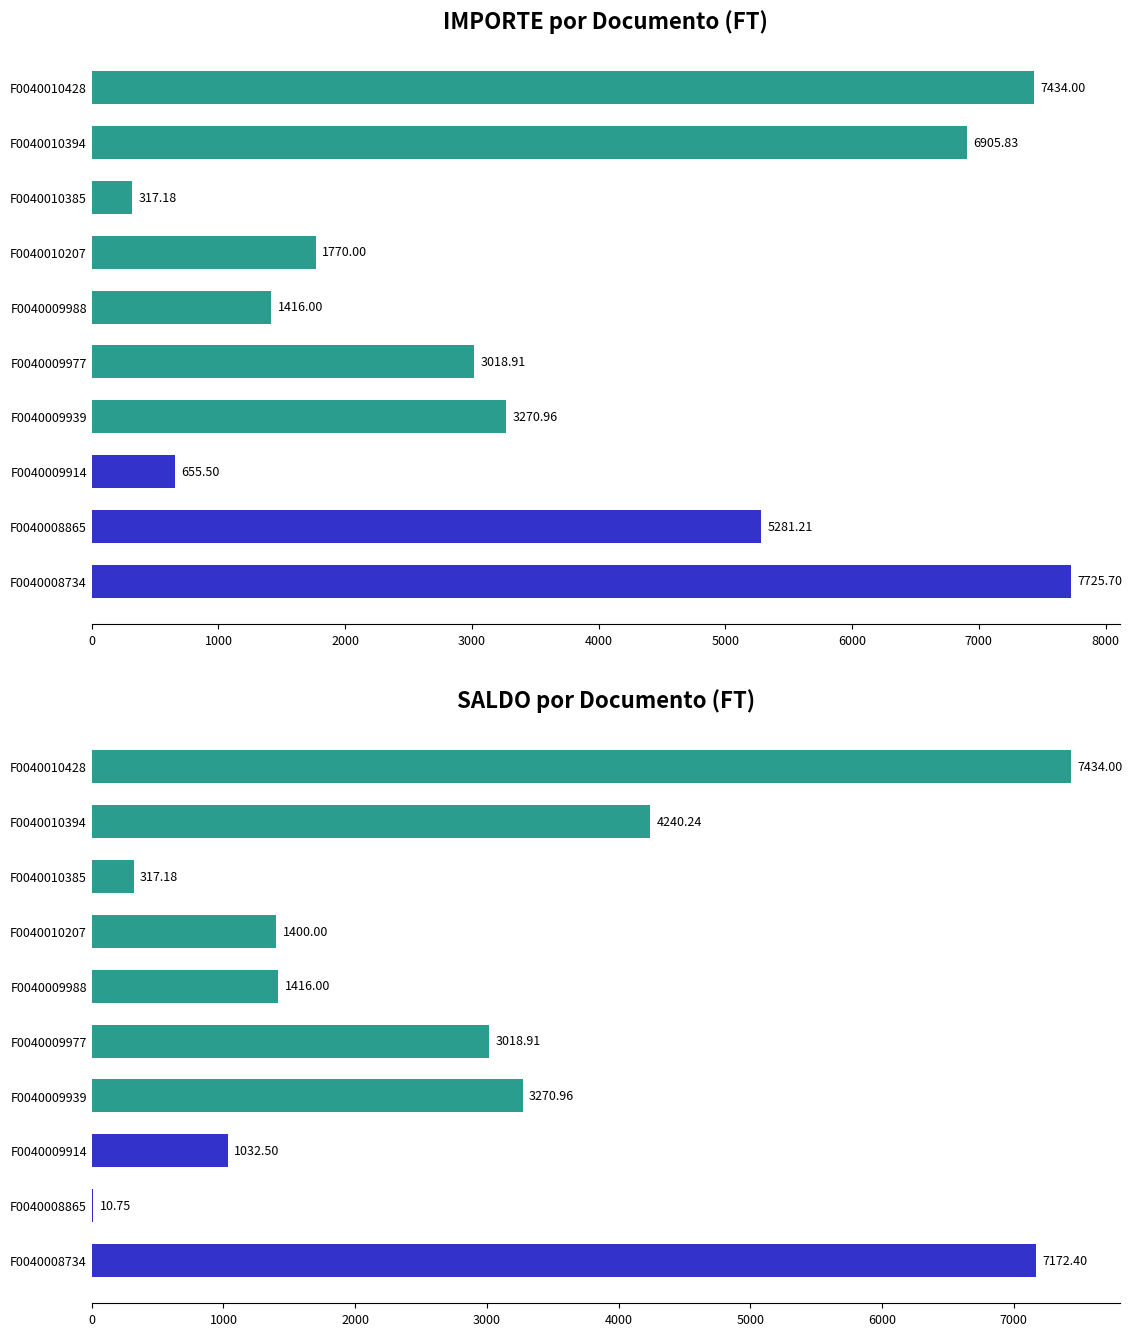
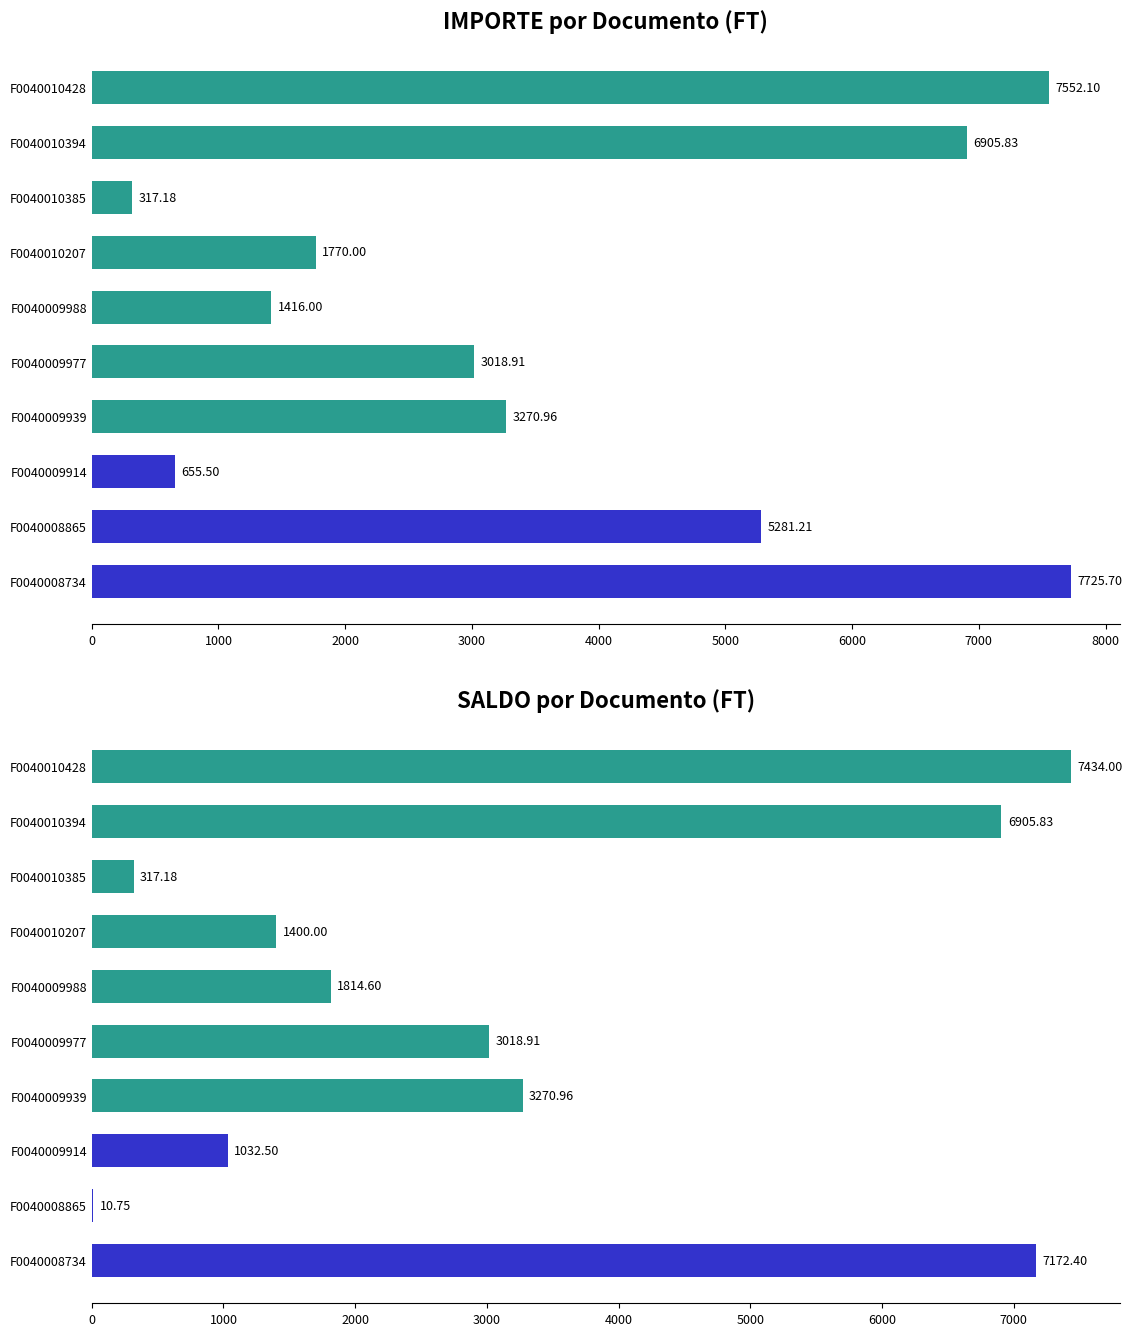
  {
    "IMPORTE por Documento (FT)": {
-     "F0040010428": 7434.00,
+     "F0040010428": 7552.10,
      "F0040010394": 6905.83,
      "F0040010385": 317.18,
      "F0040010207": 1770.00,
      "F0040009988": 1416.00,
      "F0040009977": 3018.91,
      "F0040009939": 3270.96,
      "F0040009914": 655.50,
      "F0040008865": 5281.21,
      "F0040008734": 7725.70
    },
    "SALDO por Documento (FT)": {
      "F0040010428": 7434.00,
-     "F0040010394": 4240.24,
+     "F0040010394": 6905.83,
      "F0040010385": 317.18,
      "F0040010207": 1400.00,
-     "F0040009988": 1416.00,
+     "F0040009988": 1814.60,
      "F0040009977": 3018.91,
      "F0040009939": 3270.96,
      "F0040009914": 1032.50,
      "F0040008865": 10.75,
      "F0040008734": 7172.40
    }
  }
